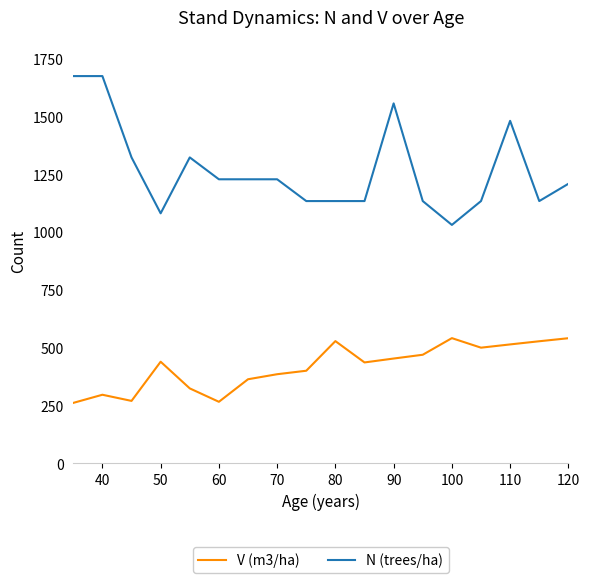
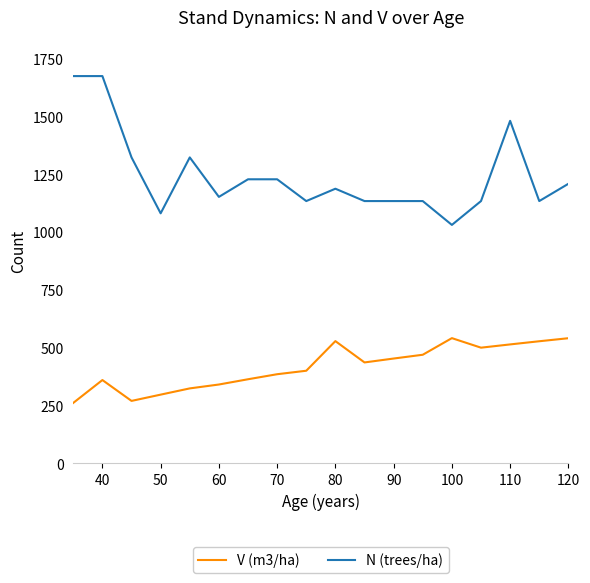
  {
    "V (m3/ha)": {
-     "40": 300,
-     "50": 440,
-     "60": 270,
+     "40": 360,
+     "50": 300,
+     "60": 340,
      "70": 390,
      "80": 530,
      "90": 450,
      "100": 540,
      "110": 520,
      "120": 540
    },
    "N (trees/ha)": {
      "40": 1680,
      "50": 1080,
-     "60": 1230,
+     "60": 1150,
      "70": 1230,
-     "80": 1140,
-     "90": 1560,
+     "80": 1190,
+     "90": 1140,
      "100": 1030,
      "110": 1480,
      "120": 1210
    }
  }
